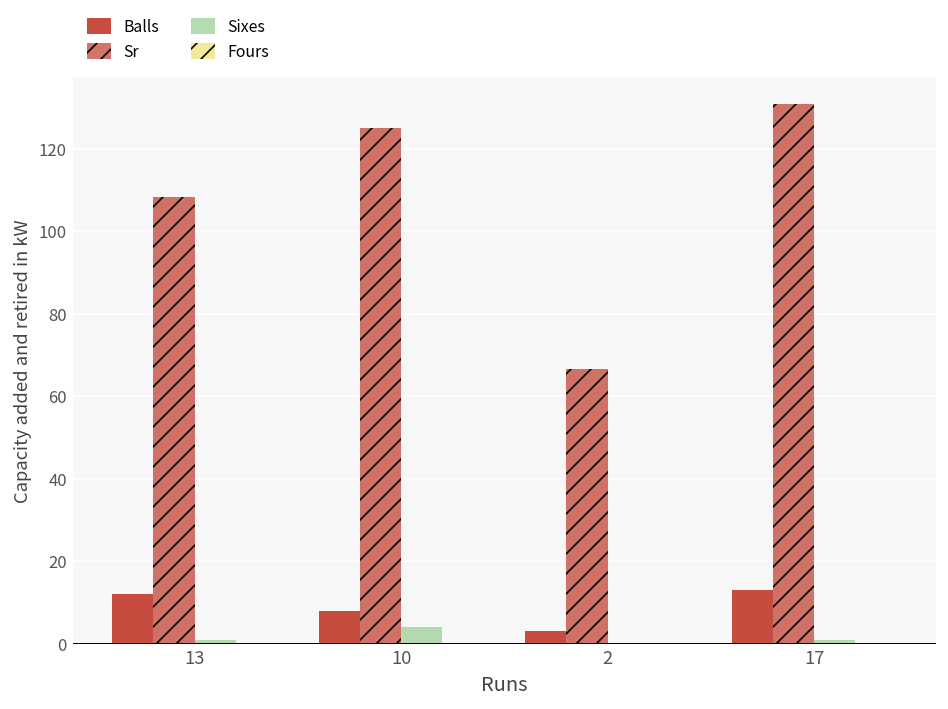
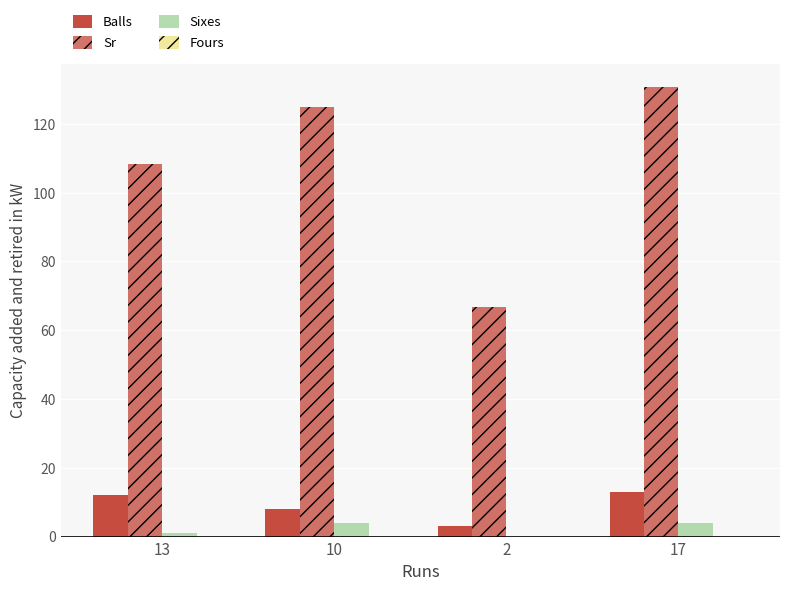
  {
    "Sixes": {
      "13": 1,
      "10": 4,
      "2": 0,
-     "17": 1
+     "17": 4
    },
    "Fours": {
      "13": 0,
      "10": 0,
      "2": 0,
      "17": 0
    }
  }
